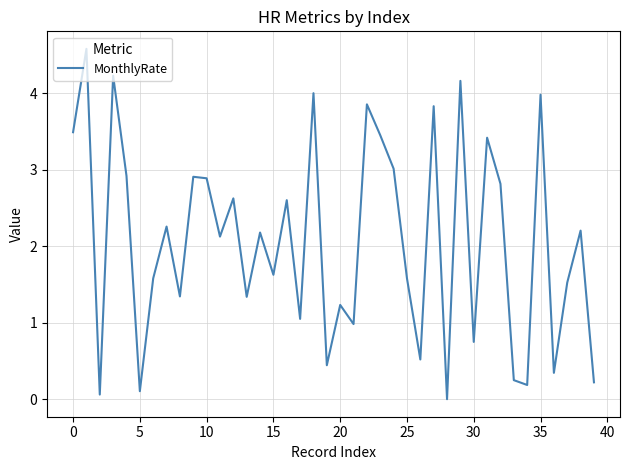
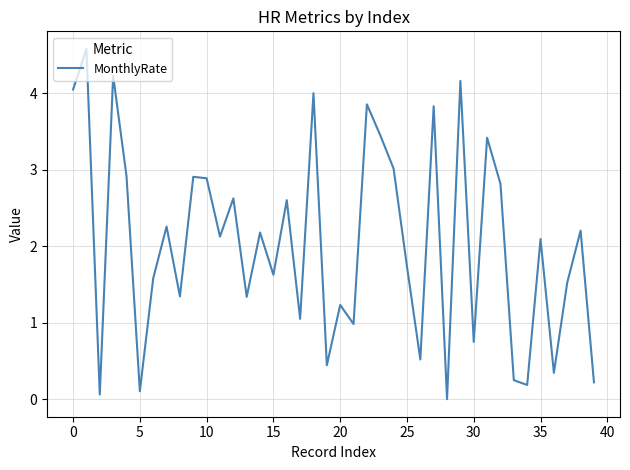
  {
-   "0": 3.5,
+   "0": 4.0,
    "5": 0.1,
    "10": 2.9,
    "15": 1.6,
    "20": 1.2,
-   "25": 1.6,
+   "25": 1.7,
    "30": 0.7,
-   "35": 4.0
+   "35": 2.1
  }
